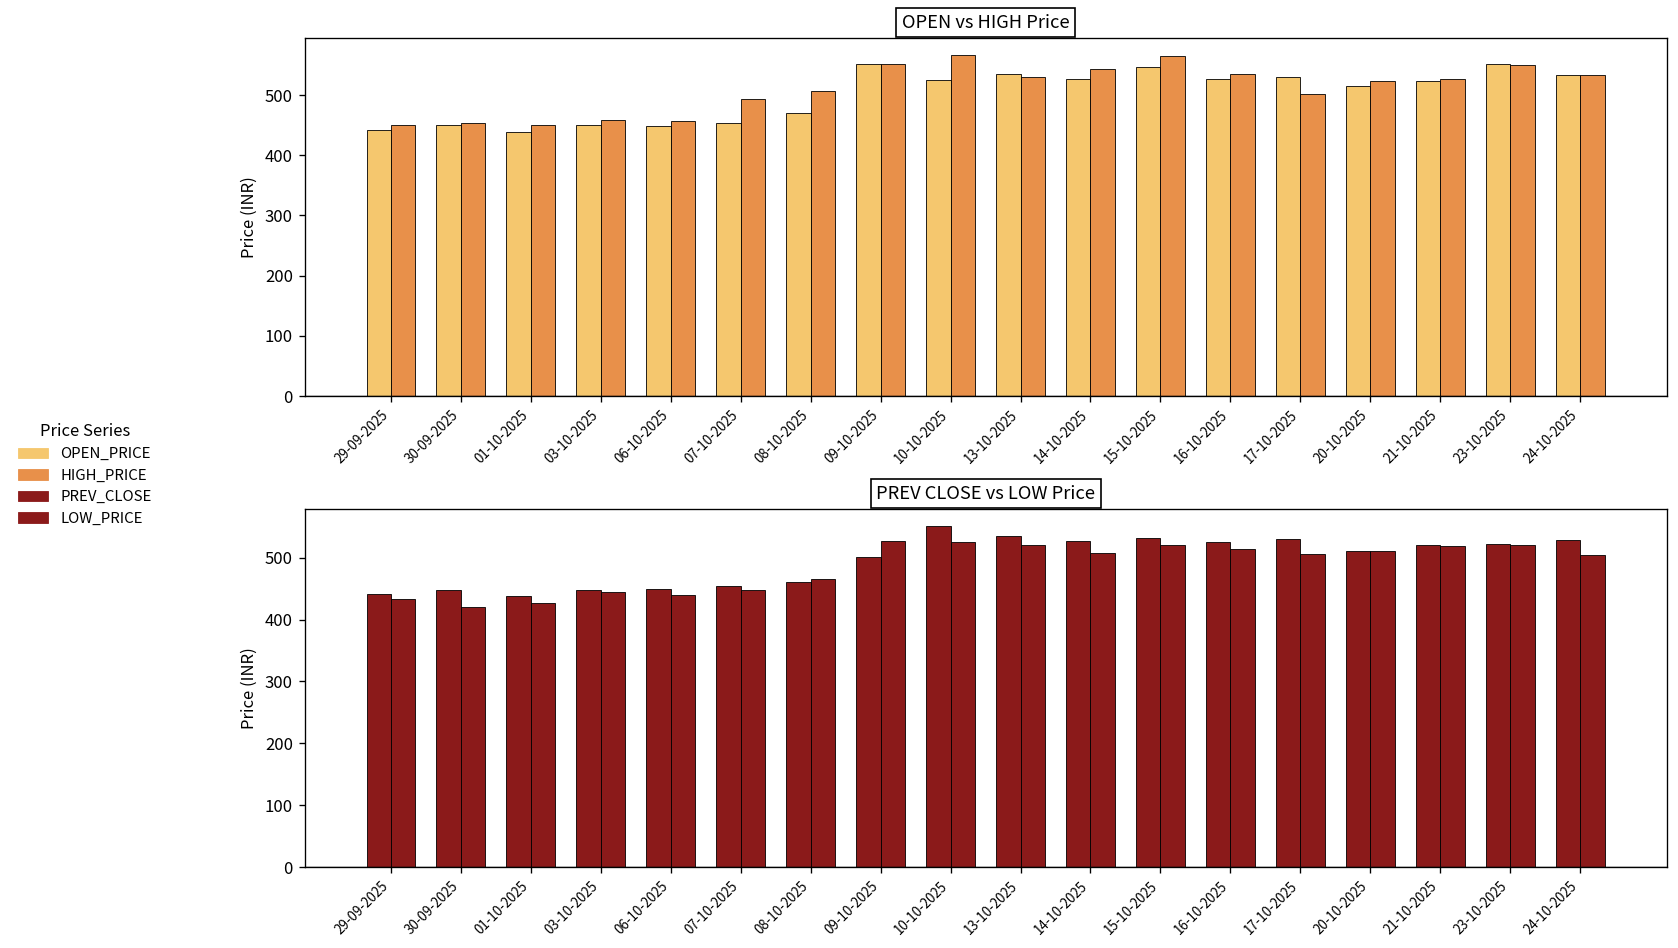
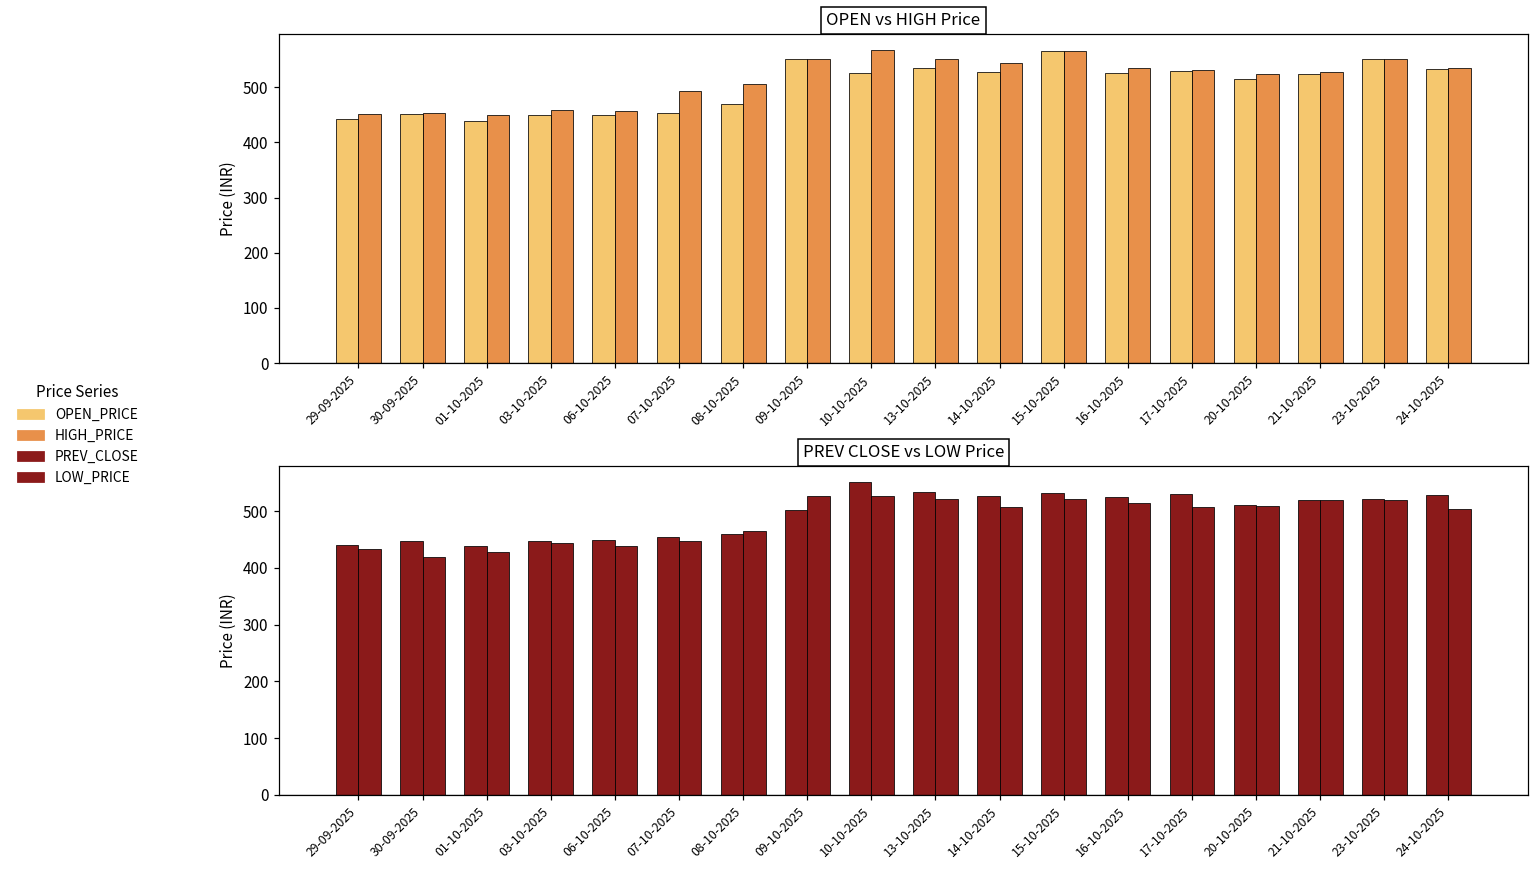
  {
    "OPEN vs HIGH Price": {
      "OPEN_PRICE": {
        "29-09-2025": 440,
        "30-09-2025": 450,
        "01-10-2025": 440,
        "03-10-2025": 450,
        "06-10-2025": 450,
        "07-10-2025": 450,
        "08-10-2025": 470,
        "09-10-2025": 550,
        "10-10-2025": 530,
        "13-10-2025": 530,
        "14-10-2025": 530,
-       "15-10-2025": 550,
+       "15-10-2025": 570,
        "16-10-2025": 530,
        "17-10-2025": 530,
        "20-10-2025": 520,
        "21-10-2025": 520,
        "23-10-2025": 550,
        "24-10-2025": 530
      },
      "HIGH_PRICE": {
        "29-09-2025": 450,
        "30-09-2025": 450,
        "01-10-2025": 450,
        "03-10-2025": 460,
        "06-10-2025": 460,
        "07-10-2025": 490,
        "08-10-2025": 510,
        "09-10-2025": 550,
        "10-10-2025": 570,
-       "13-10-2025": 530,
+       "13-10-2025": 550,
        "14-10-2025": 540,
        "15-10-2025": 570,
        "16-10-2025": 530,
-       "17-10-2025": 500,
+       "17-10-2025": 530,
        "20-10-2025": 520,
        "21-10-2025": 530,
        "23-10-2025": 550,
        "24-10-2025": 530
      }
    }
  }
